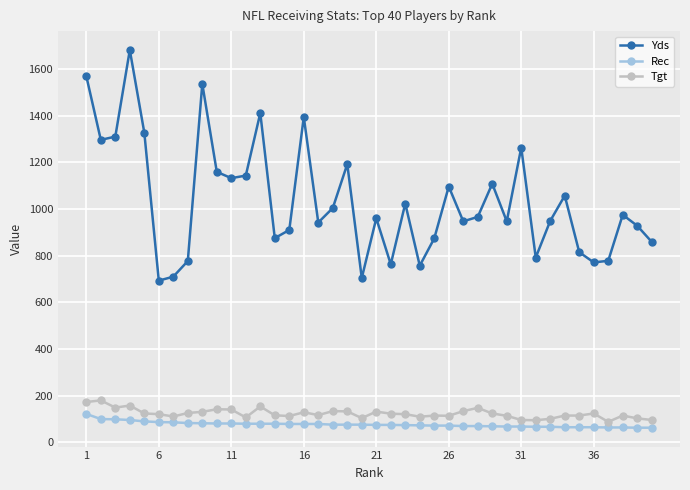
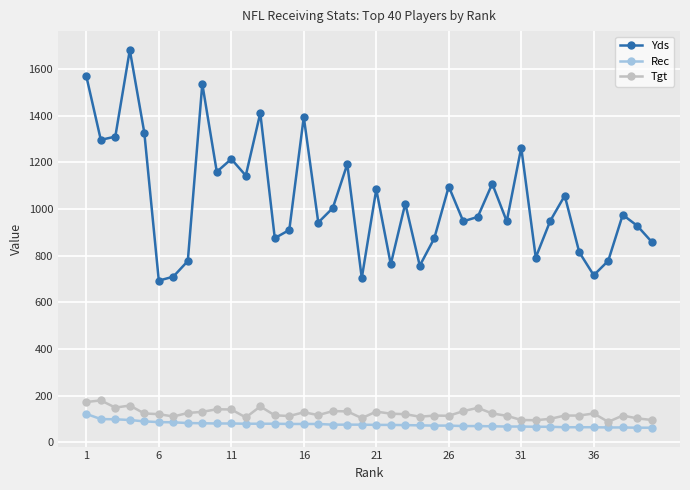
  {
    "Yds": {
      "1": 1570,
      "6": 690,
-     "11": 1130,
+     "11": 1210,
      "16": 1390,
-     "21": 960,
+     "21": 1080,
      "26": 1100,
      "31": 1260,
-     "36": 770
+     "36": 720
    }
  }
